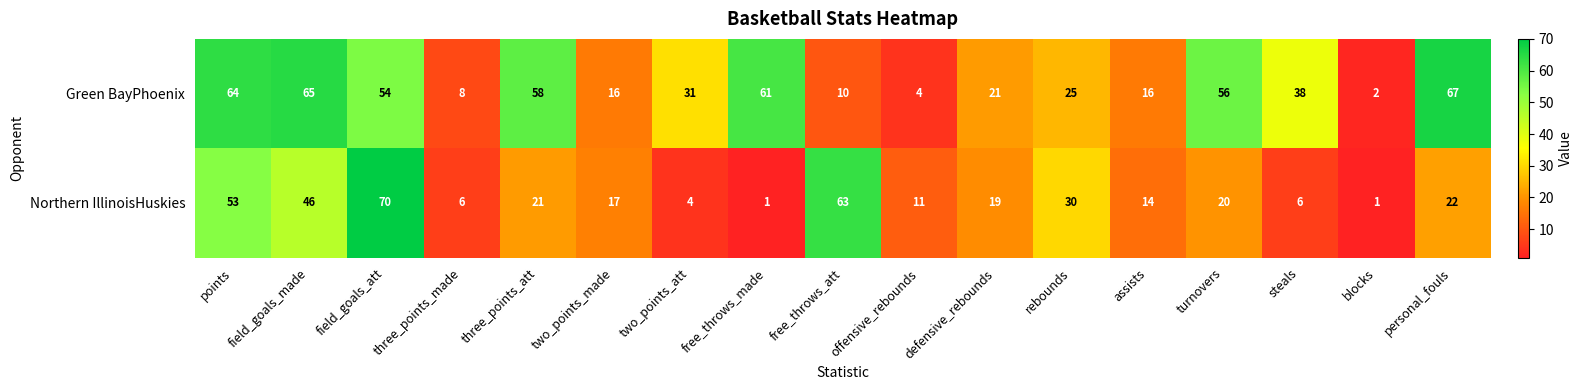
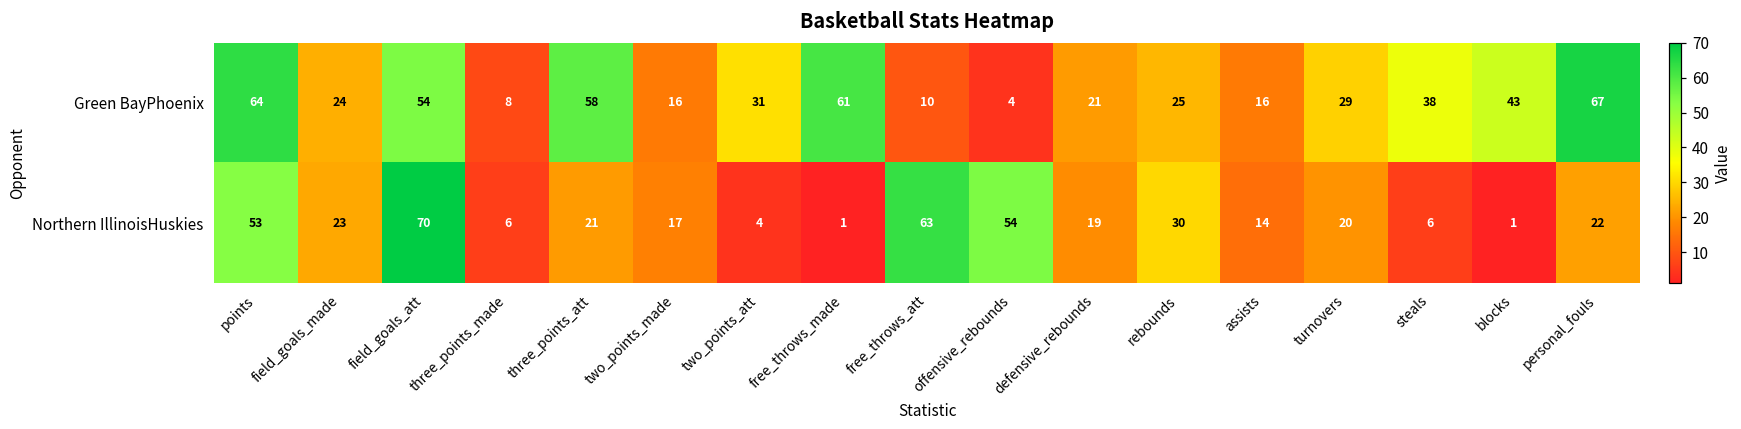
  {
    "Green BayPhoenix": {
      "points": 64,
-     "field_goals_made": 65,
+     "field_goals_made": 24,
      "field_goals_att": 54,
      "three_points_made": 8,
      "three_points_att": 58,
      "two_points_made": 16,
      "two_points_att": 31,
      "free_throws_made": 61,
      "free_throws_att": 10,
      "offensive_rebounds": 4,
      "defensive_rebounds": 21,
      "rebounds": 25,
      "assists": 16,
-     "turnovers": 56,
+     "turnovers": 29,
      "steals": 38,
-     "blocks": 2,
+     "blocks": 43,
      "personal_fouls": 67
    },
    "Northern IllinoisHuskies": {
      "points": 53,
-     "field_goals_made": 46,
+     "field_goals_made": 23,
      "field_goals_att": 70,
      "three_points_made": 6,
      "three_points_att": 21,
      "two_points_made": 17,
      "two_points_att": 4,
      "free_throws_made": 1,
      "free_throws_att": 63,
-     "offensive_rebounds": 11,
+     "offensive_rebounds": 54,
      "defensive_rebounds": 19,
      "rebounds": 30,
      "assists": 14,
      "turnovers": 20,
      "steals": 6,
      "blocks": 1,
      "personal_fouls": 22
    }
  }
